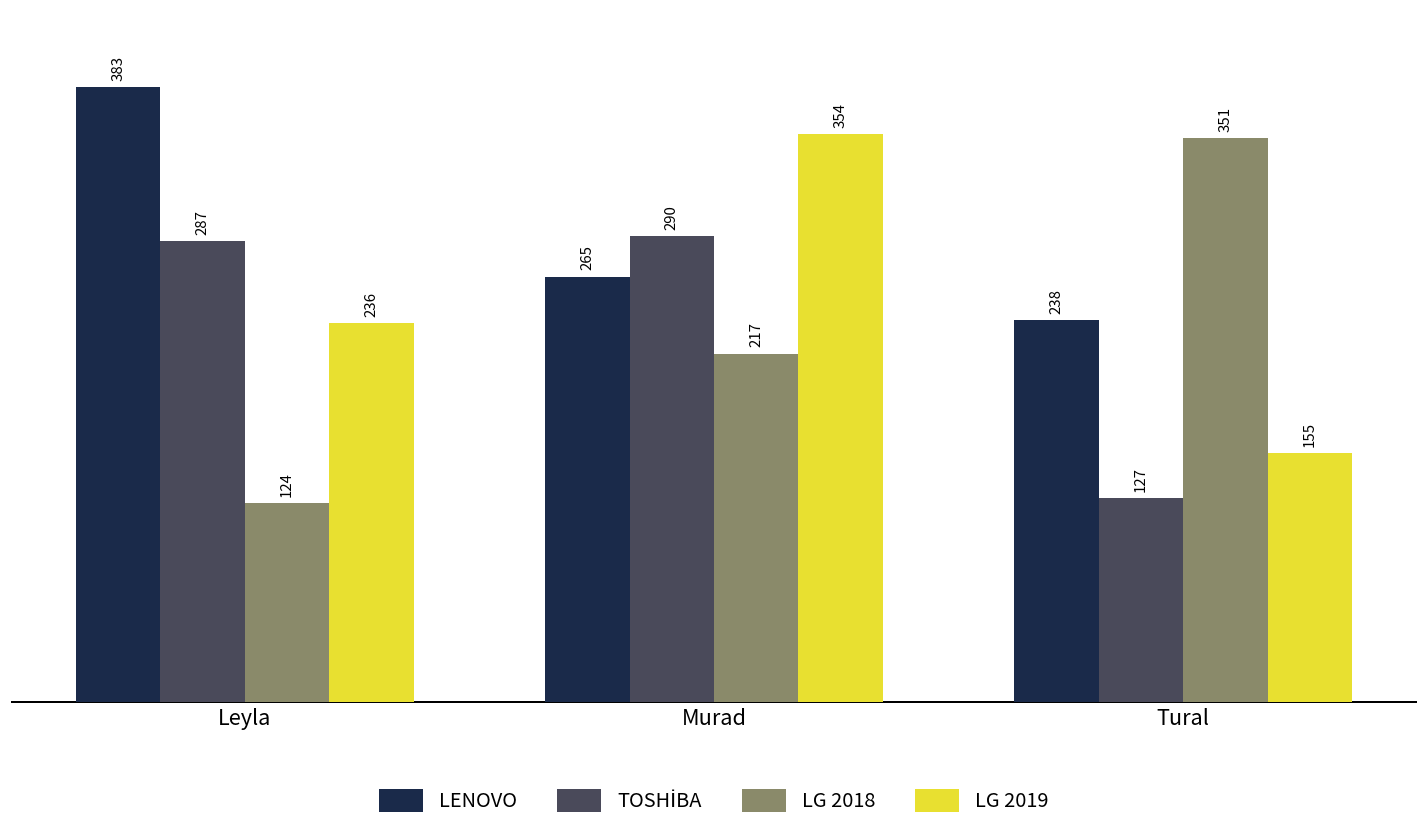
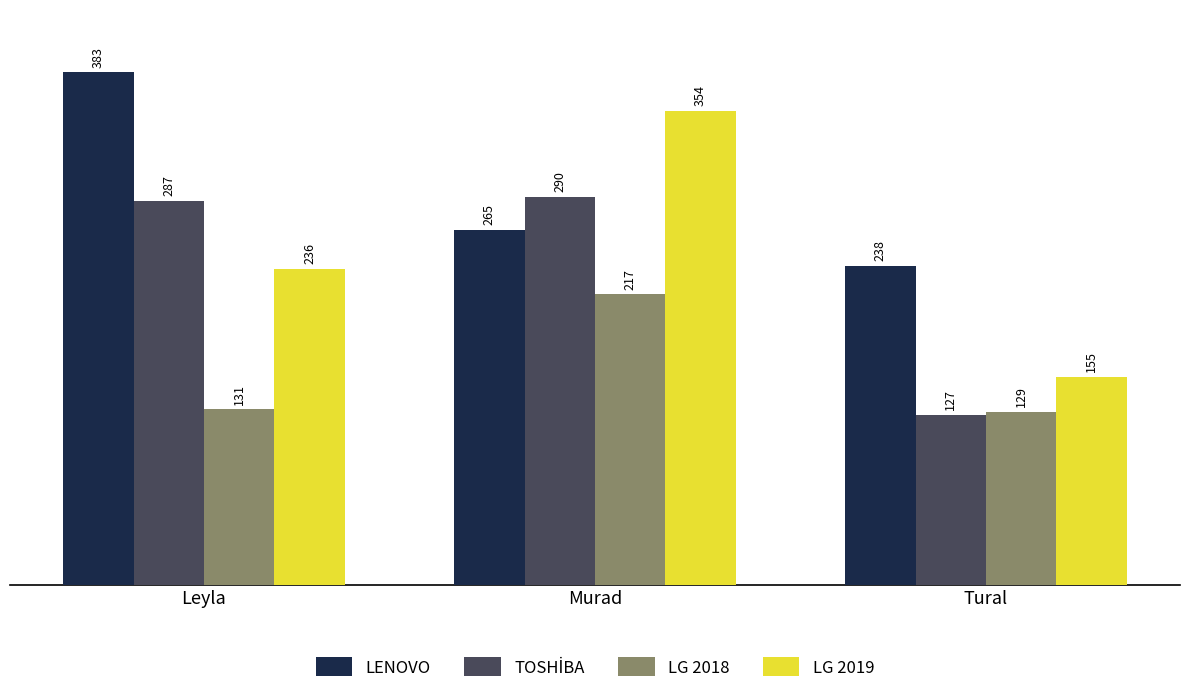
  {
    "LG 2018": {
-     "Leyla": 124,
+     "Leyla": 131,
      "Murad": 217,
-     "Tural": 351
+     "Tural": 129
    },
    "LG 2019": {
      "Leyla": 236,
      "Murad": 354,
      "Tural": 155
    }
  }
